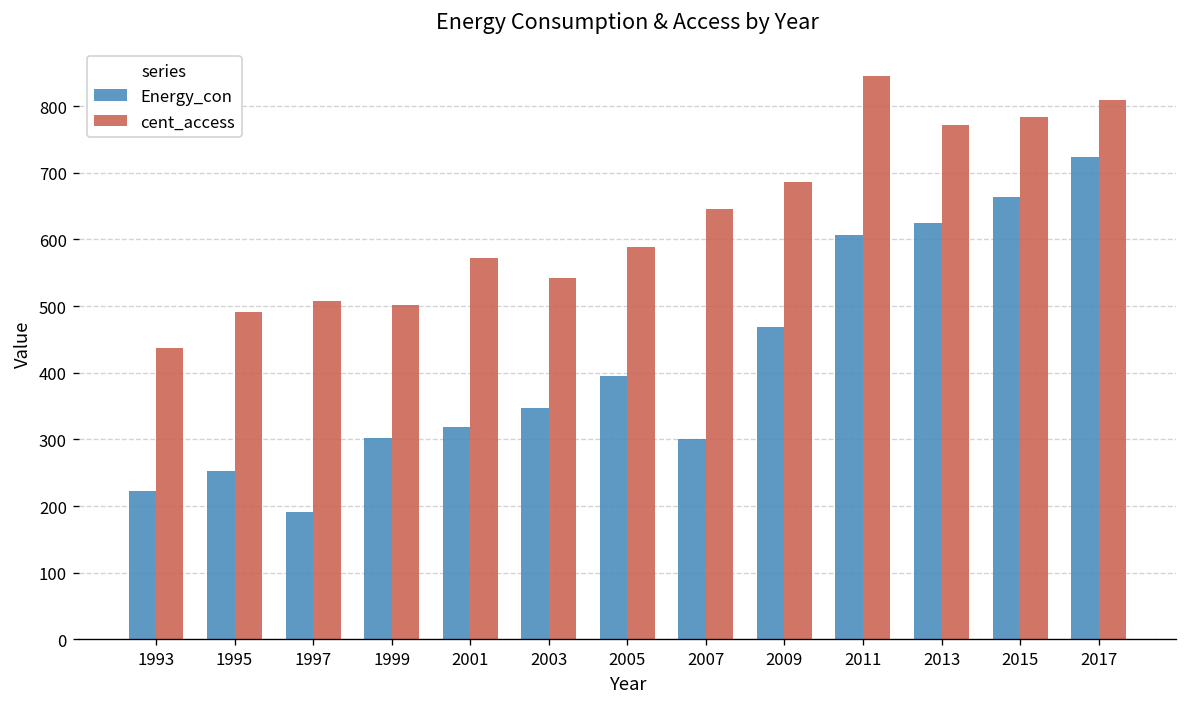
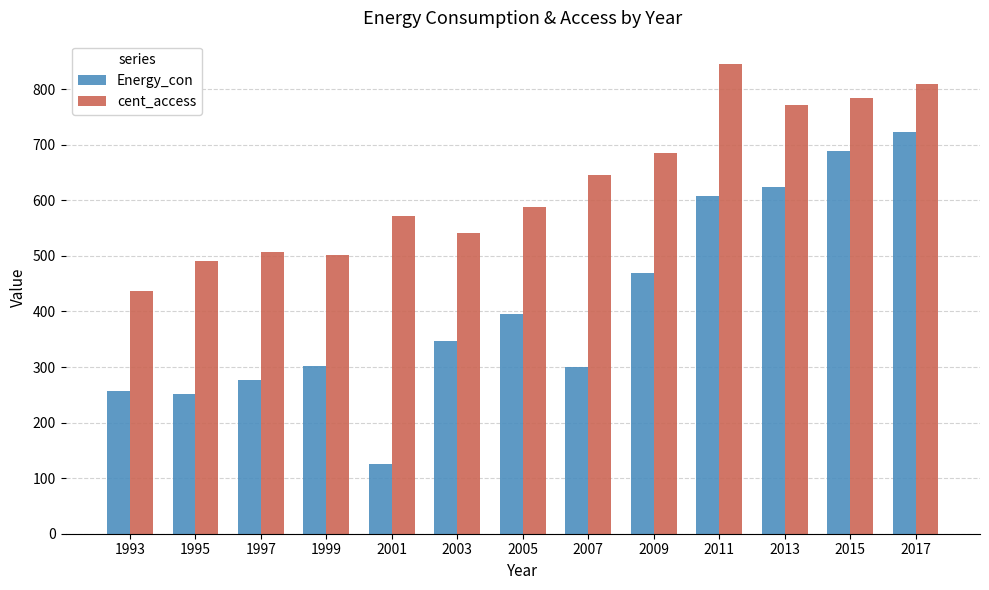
  {
    "Energy_con": {
-     "1993": 220,
+     "1993": 260,
      "1995": 250,
-     "1997": 190,
+     "1997": 280,
      "1999": 300,
-     "2001": 320,
+     "2001": 130,
      "2003": 350,
      "2005": 400,
      "2007": 300,
      "2009": 470,
      "2011": 610,
      "2013": 620,
-     "2015": 660,
+     "2015": 690,
      "2017": 720
    },
    "cent_access": {
      "1993": 440,
      "1995": 490,
      "1997": 510,
      "1999": 500,
      "2001": 570,
      "2003": 540,
      "2005": 590,
      "2007": 650,
      "2009": 690,
      "2011": 850,
      "2013": 770,
      "2015": 780,
      "2017": 810
    }
  }
